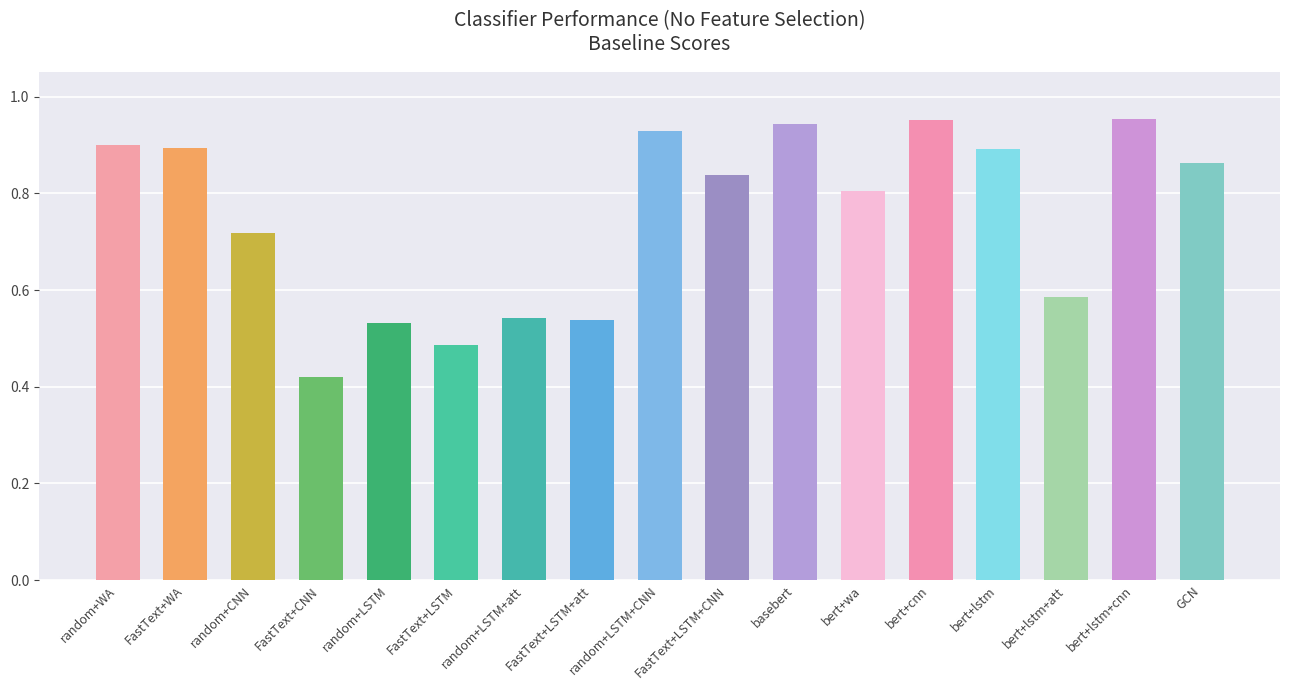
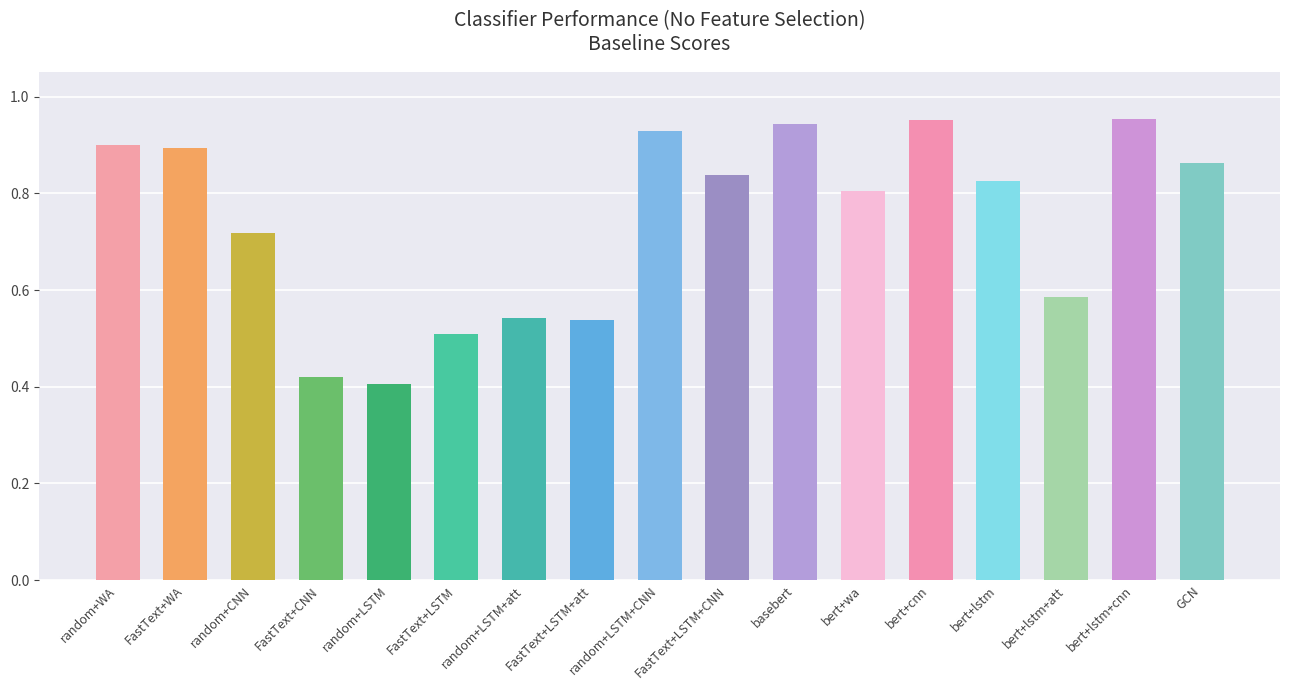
  {
    "random+WA": 0.90,
    "FastText+WA": 0.89,
    "random+CNN": 0.72,
    "FastText+CNN": 0.42,
-   "random+LSTM": 0.53,
-   "FastText+LSTM": 0.49,
+   "random+LSTM": 0.41,
+   "FastText+LSTM": 0.51,
    "random+LSTM+att": 0.54,
    "FastText+LSTM+att": 0.54,
    "random+LSTM+CNN": 0.93,
    "FastText+LSTM+CNN": 0.84,
    "basebert": 0.94,
    "bert+wa": 0.80,
    "bert+cnn": 0.95,
-   "bert+lstm": 0.89,
+   "bert+lstm": 0.83,
    "bert+lstm+att": 0.59,
    "bert+lstm+cnn": 0.95,
    "GCN": 0.86
  }
